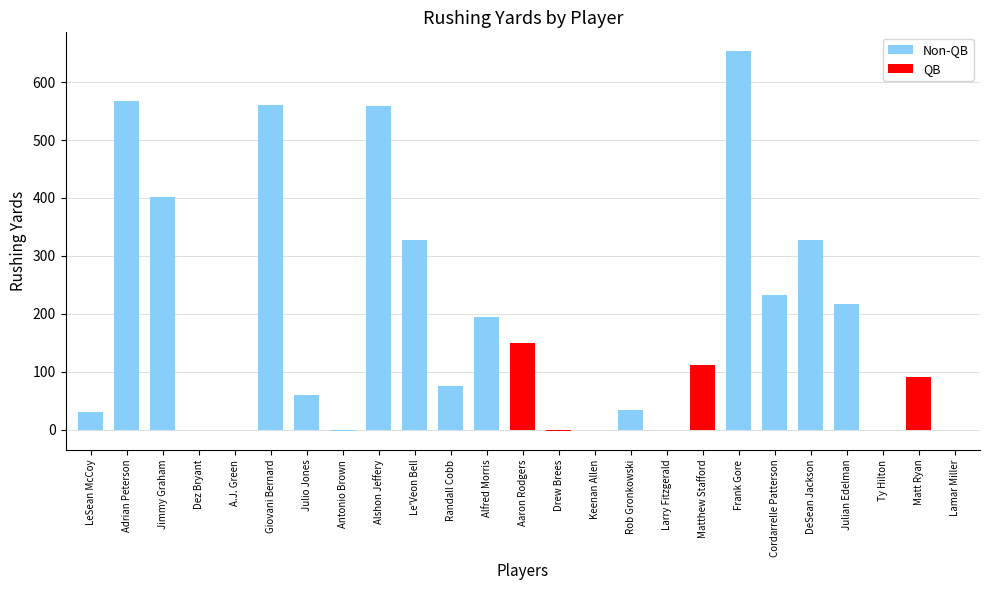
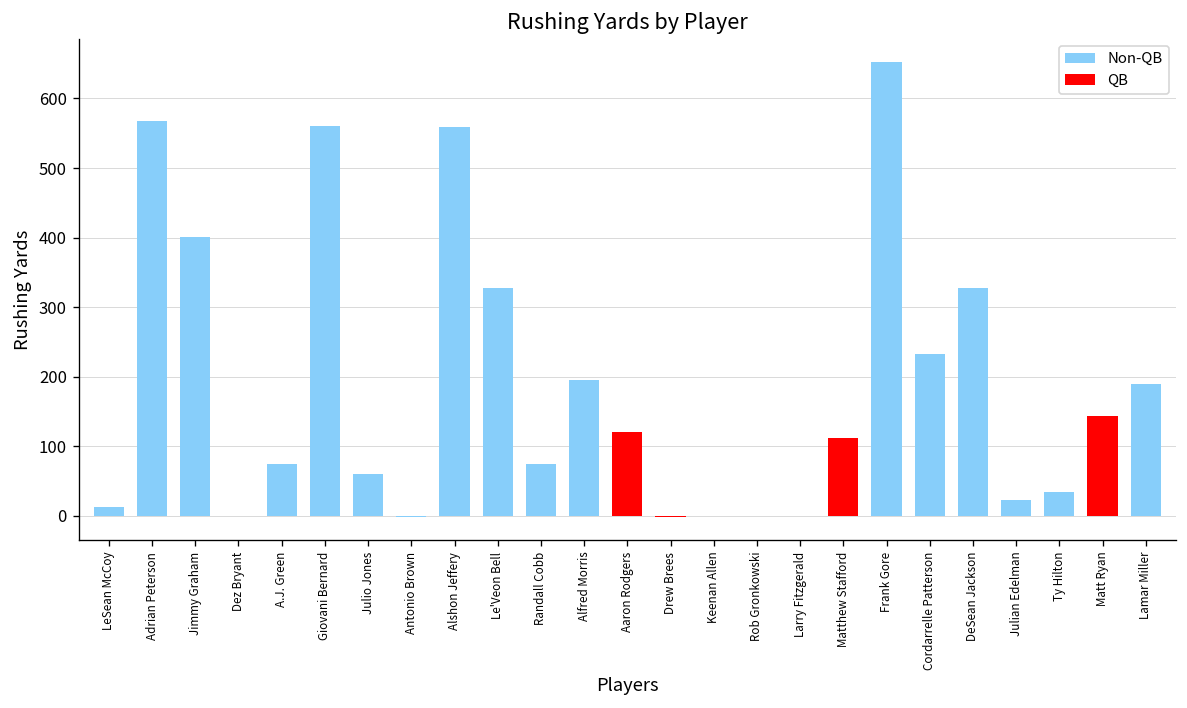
  {
-   "LeSean McCoy": 30,
+   "LeSean McCoy": 10,
    "Adrian Peterson": 570,
    "Jimmy Graham": 400,
    "Dez Bryant": 0,
-   "A.J. Green": 0,
+   "A.J. Green": 70,
    "Giovani Bernard": 560,
    "Julio Jones": 60,
    "Alshon Jeffery": 560,
    "Le'Veon Bell": 330,
    "Randall Cobb": 80,
    "Alfred Morris": 200,
-   "Aaron Rodgers": 150,
-   "Rob Gronkowski": 40,
+   "Aaron Rodgers": 120,
+   "Rob Gronkowski": 0,
    "Larry Fitzgerald": 0,
    "Matthew Stafford": 110,
    "Frank Gore": 650,
    "Cordarrelle Patterson": 230,
    "DeSean Jackson": 330,
-   "Julian Edelman": 220,
-   "Ty Hilton": 0,
-   "Matt Ryan": 90,
-   "Lamar Miller": 0
+   "Julian Edelman": 20,
+   "Ty Hilton": 30,
+   "Matt Ryan": 140,
+   "Lamar Miller": 190
  }
